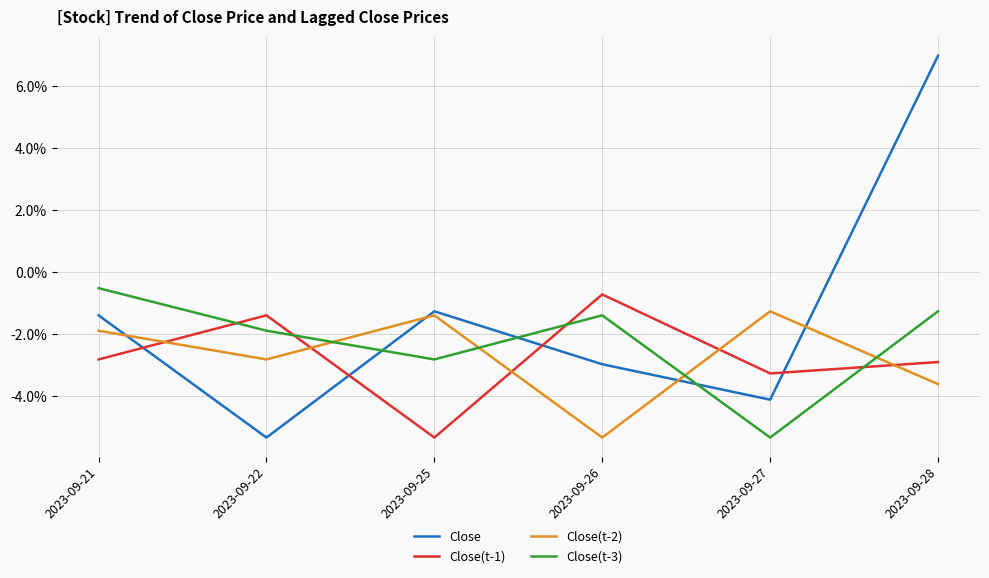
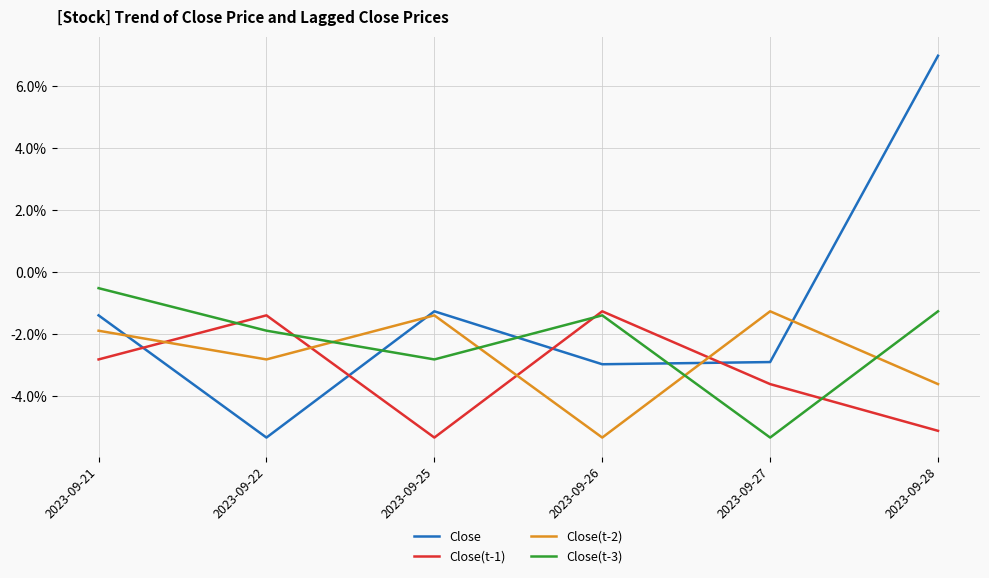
  {
    "Close": {
      "2023-09-21": "-1.4%",
      "2023-09-22": "-5.3%",
      "2023-09-25": "-1.3%",
      "2023-09-26": "-3.0%",
-     "2023-09-27": "-4.1%",
+     "2023-09-27": "-2.9%",
      "2023-09-28": "7.0%"
    },
    "Close(t-1)": {
      "2023-09-21": "-2.8%",
      "2023-09-22": "-1.4%",
      "2023-09-25": "-5.3%",
-     "2023-09-26": "-0.7%",
-     "2023-09-27": "-3.3%",
-     "2023-09-28": "-2.9%"
+     "2023-09-26": "-1.3%",
+     "2023-09-27": "-3.6%",
+     "2023-09-28": "-5.1%"
    },
    "Close(t-2)": {
      "2023-09-21": "-1.9%",
      "2023-09-22": "-2.8%",
      "2023-09-25": "-1.4%",
      "2023-09-26": "-5.3%",
      "2023-09-27": "-1.3%",
      "2023-09-28": "-3.6%"
    },
    "Close(t-3)": {
      "2023-09-21": "-0.5%",
      "2023-09-22": "-1.9%",
      "2023-09-25": "-2.8%",
      "2023-09-26": "-1.4%",
      "2023-09-27": "-5.3%",
      "2023-09-28": "-1.3%"
    }
  }
